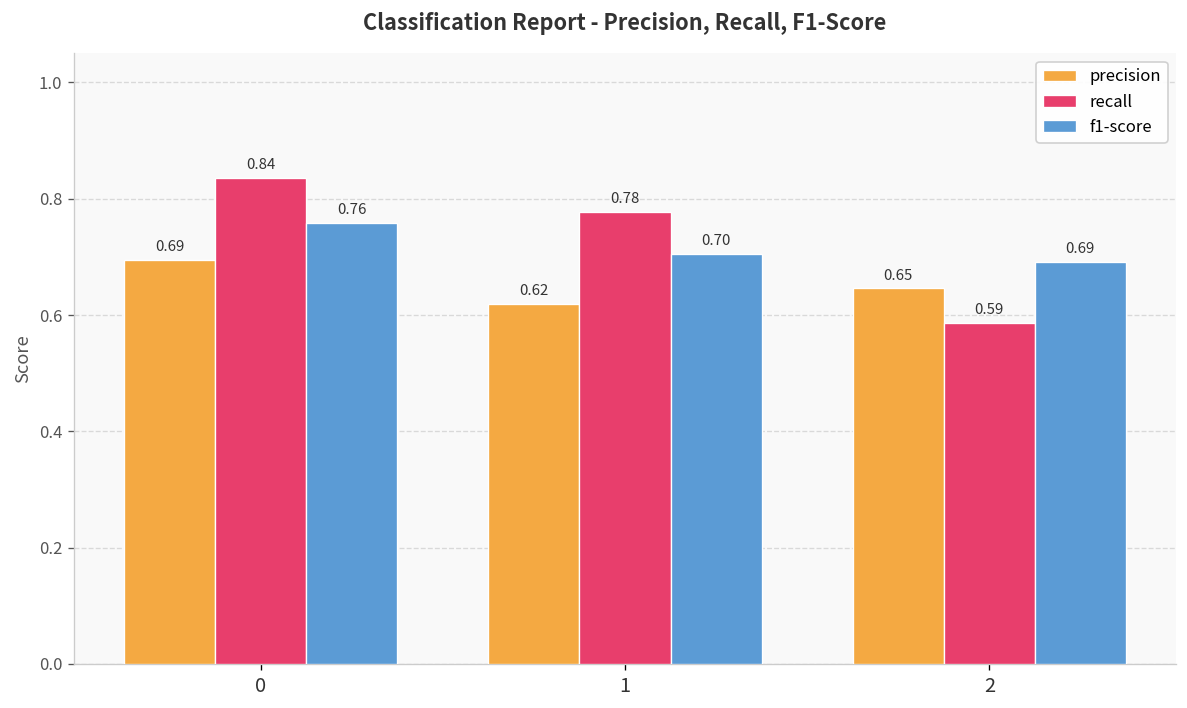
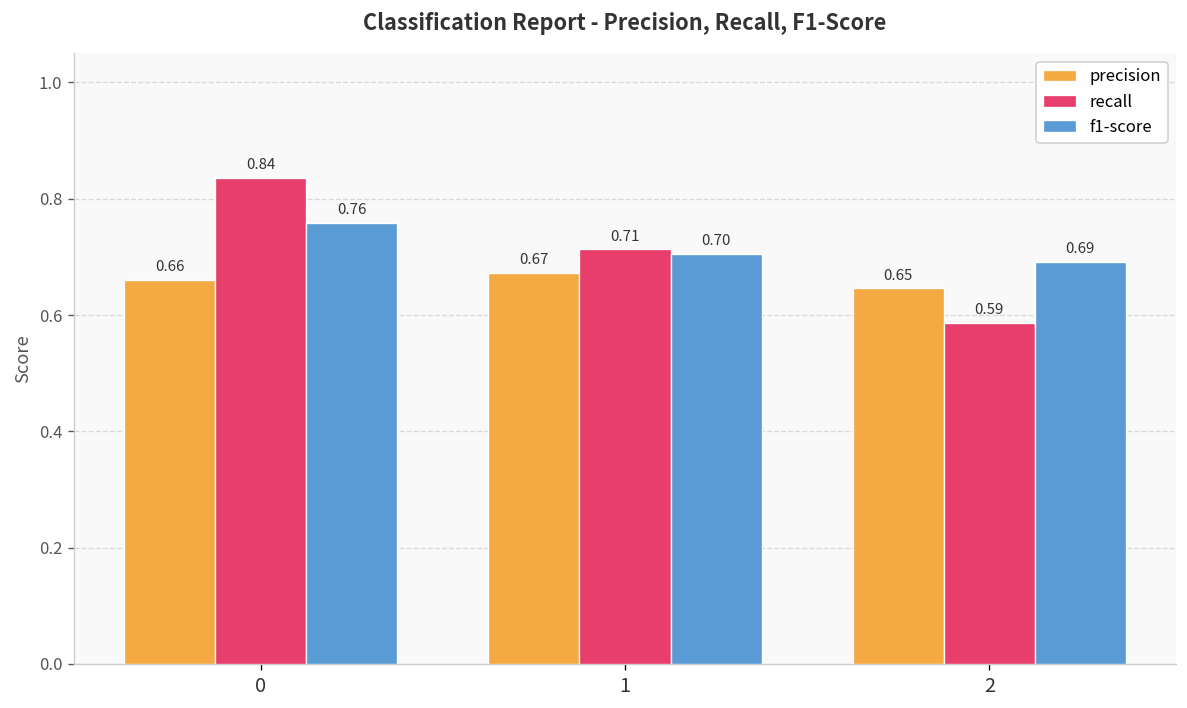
  {
    "precision": {
-     "0": 0.69,
-     "1": 0.62,
+     "0": 0.66,
+     "1": 0.67,
      "2": 0.65
    },
    "recall": {
      "0": 0.84,
-     "1": 0.78,
+     "1": 0.71,
      "2": 0.59
    },
    "f1-score": {
      "0": 0.76,
      "1": 0.70,
      "2": 0.69
    }
  }
